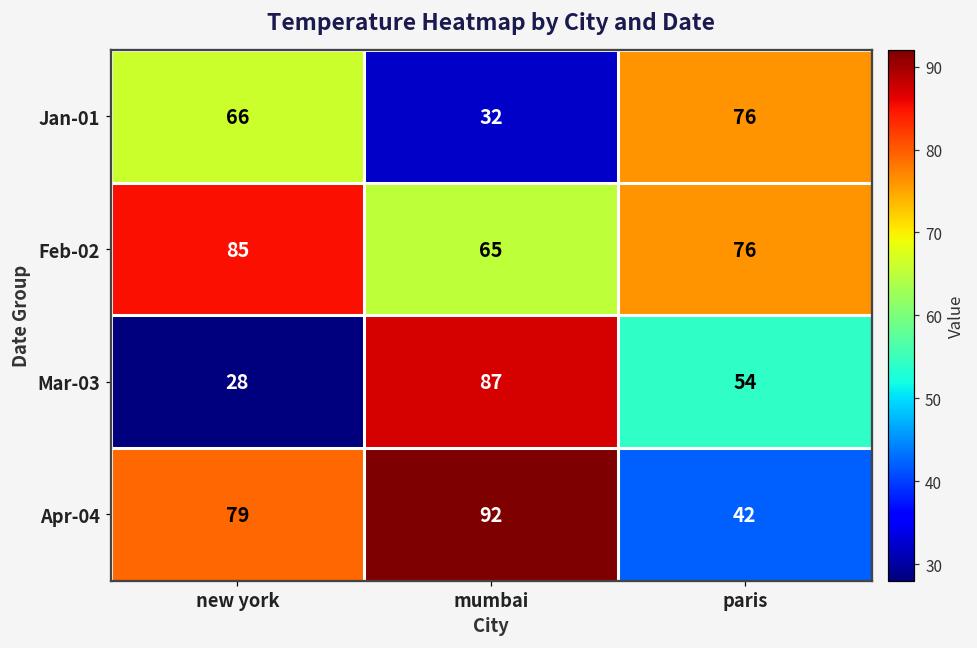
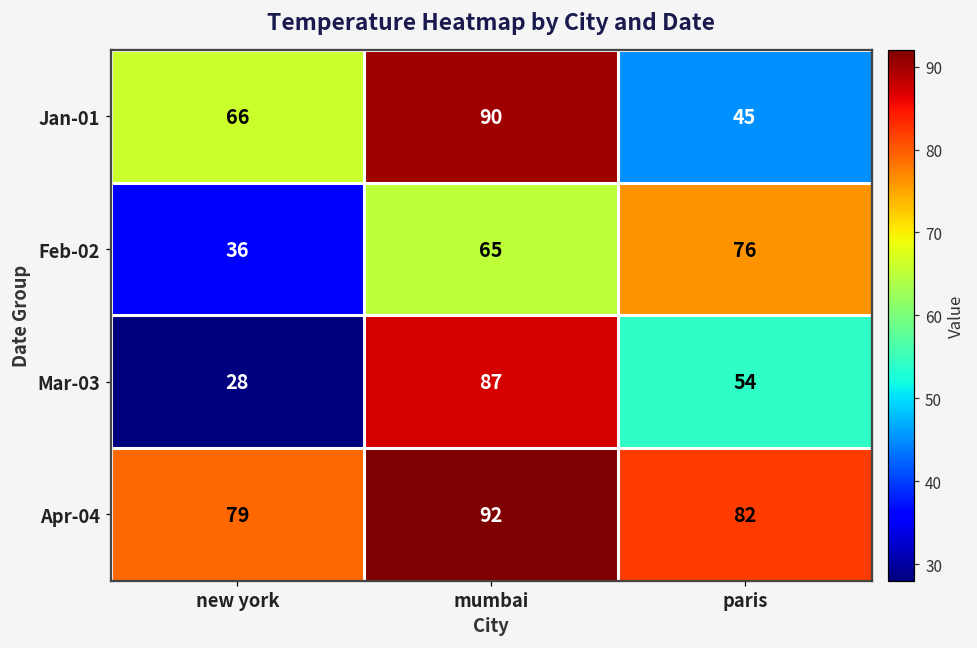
  {
    "Jan-01": {
      "new york": 66,
-     "mumbai": 32,
-     "paris": 76
+     "mumbai": 90,
+     "paris": 45
    },
    "Feb-02": {
-     "new york": 85,
+     "new york": 36,
      "mumbai": 65,
      "paris": 76
    },
    "Mar-03": {
      "new york": 28,
      "mumbai": 87,
      "paris": 54
    },
    "Apr-04": {
      "new york": 79,
      "mumbai": 92,
-     "paris": 42
+     "paris": 82
    }
  }
